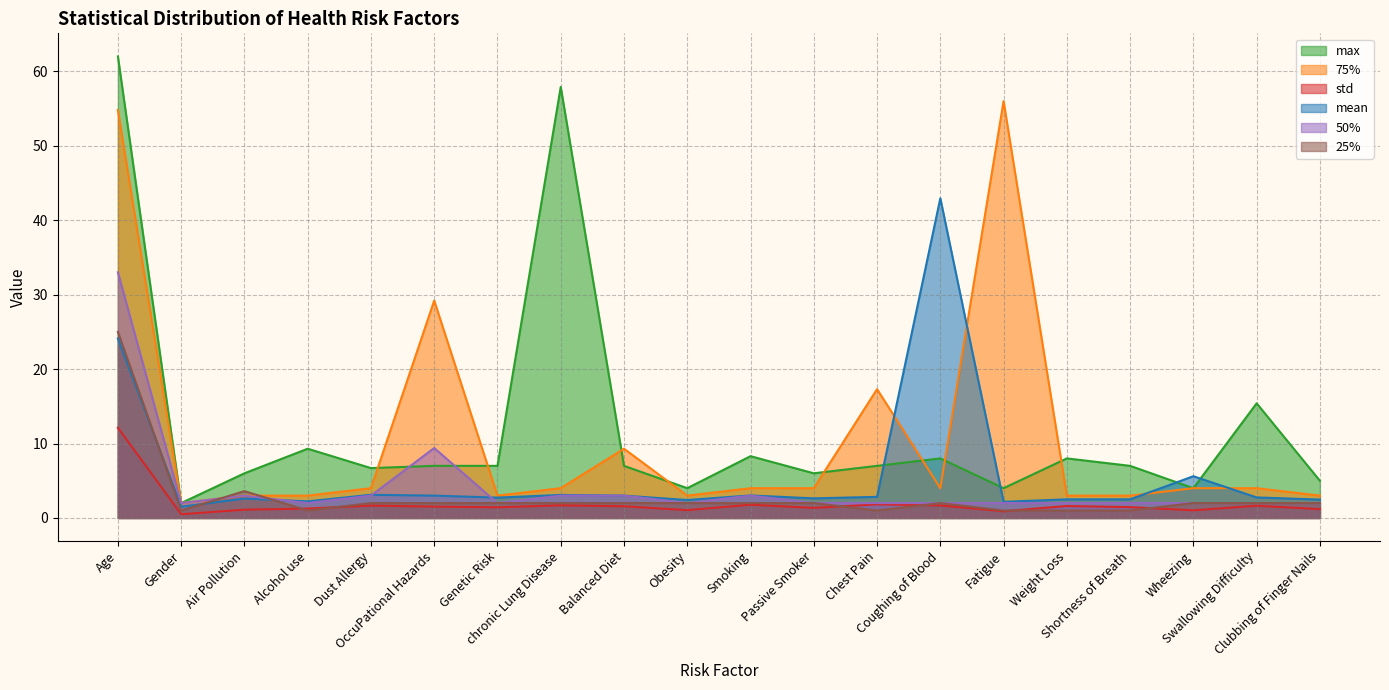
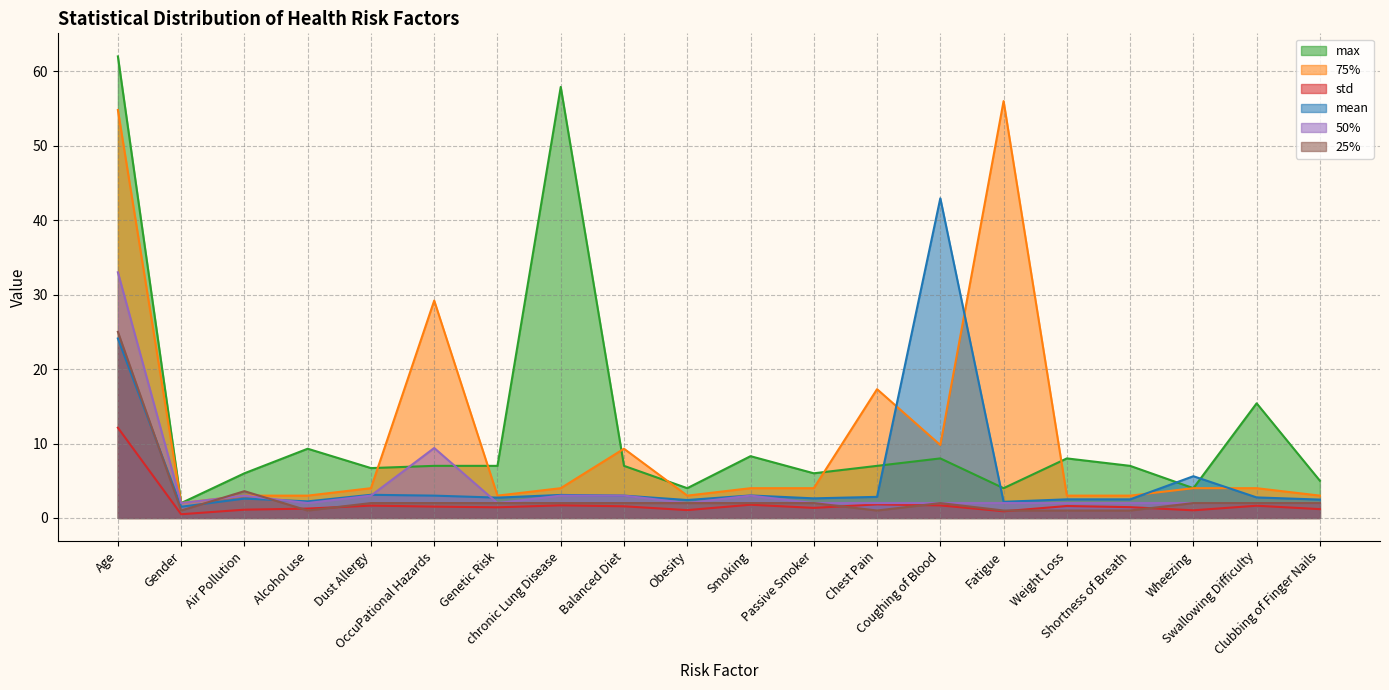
  {
    "max": {
      "Age": 62,
      "Air Pollution": 6,
      "Alcohol use": 9,
      "Dust Allergy": 7,
      "OccuPational Hazards": 7,
      "Genetic Risk": 7,
      "chronic Lung Disease": 58,
      "Balanced Diet": 7,
      "Obesity": 4,
      "Smoking": 8,
      "Passive Smoker": 6,
      "Chest Pain": 7,
      "Coughing of Blood": 8,
      "Fatigue": 4,
      "Weight Loss": 8,
      "Shortness of Breath": 7,
      "Swallowing Difficulty": 15,
      "Clubbing of Finger Nails": 5
    },
    "75%": {
      "Age": 55,
      "Alcohol use": 3,
      "Dust Allergy": 4,
      "OccuPational Hazards": 29,
      "chronic Lung Disease": 4,
      "Balanced Diet": 9,
      "Obesity": 3,
      "Smoking": 4,
      "Passive Smoker": 4,
      "Chest Pain": 17,
-     "Coughing of Blood": 4,
+     "Coughing of Blood": 10,
      "Fatigue": 56,
      "Weight Loss": 3,
      "Shortness of Breath": 3,
      "Swallowing Difficulty": 4,
      "Clubbing of Finger Nails": 3
    },
    "std": {
      "Age": 12,
      "Gender": 1,
      "Air Pollution": 1,
      "OccuPational Hazards": 2,
      "Genetic Risk": 1,
      "Balanced Diet": 2,
      "Obesity": 1,
      "Passive Smoker": 1,
      "Weight Loss": 2,
      "Shortness of Breath": 1,
      "Wheezing": 1,
      "Swallowing Difficulty": 2,
      "Clubbing of Finger Nails": 1
    },
    "mean": {
      "Age": 24,
      "Gender": 2,
      "Air Pollution": 3,
      "OccuPational Hazards": 3,
      "Obesity": 2,
      "Passive Smoker": 3,
      "Chest Pain": 3,
      "Coughing of Blood": 43,
      "Weight Loss": 3,
      "Shortness of Breath": 2,
      "Wheezing": 6,
      "Swallowing Difficulty": 3,
      "Clubbing of Finger Nails": 2
    },
    "50%": {
      "Age": 33,
      "OccuPational Hazards": 9,
      "Weight Loss": 2,
      "Shortness of Breath": 2
    },
    "25%": {
      "Age": 25,
      "Gender": 1,
      "Air Pollution": 4,
      "OccuPational Hazards": 2,
      "Balanced Diet": 2,
      "Chest Pain": 1,
      "Weight Loss": 1,
      "Shortness of Breath": 1
    }
  }
